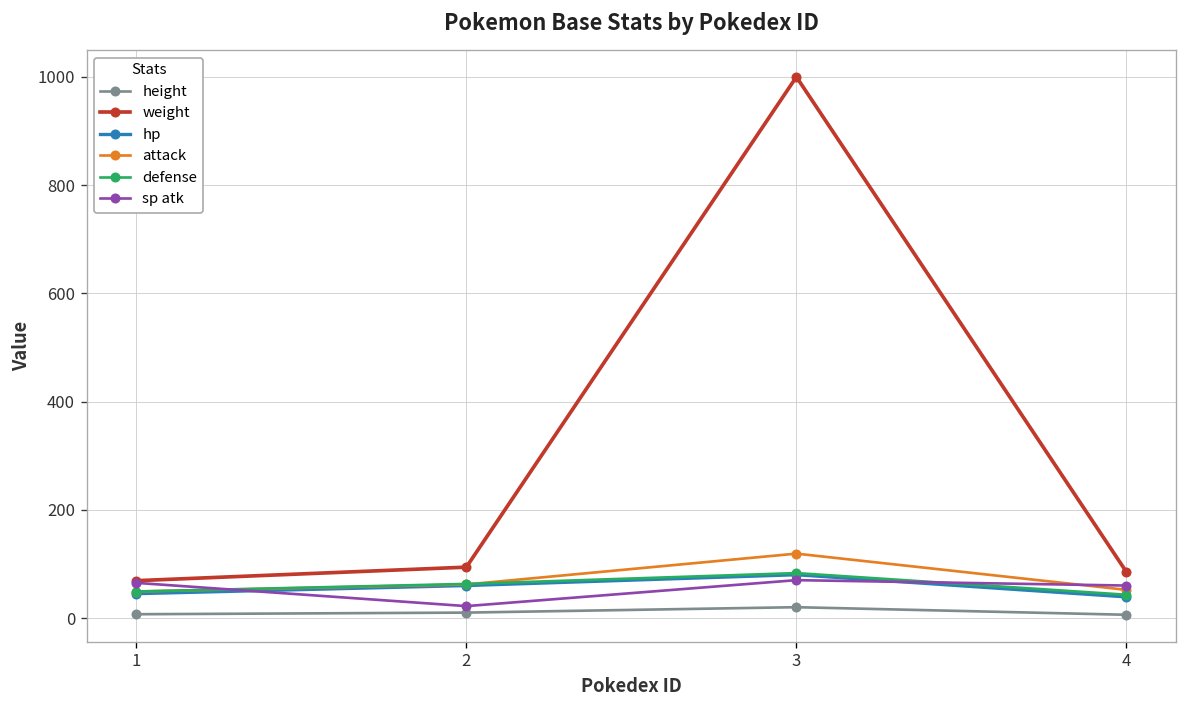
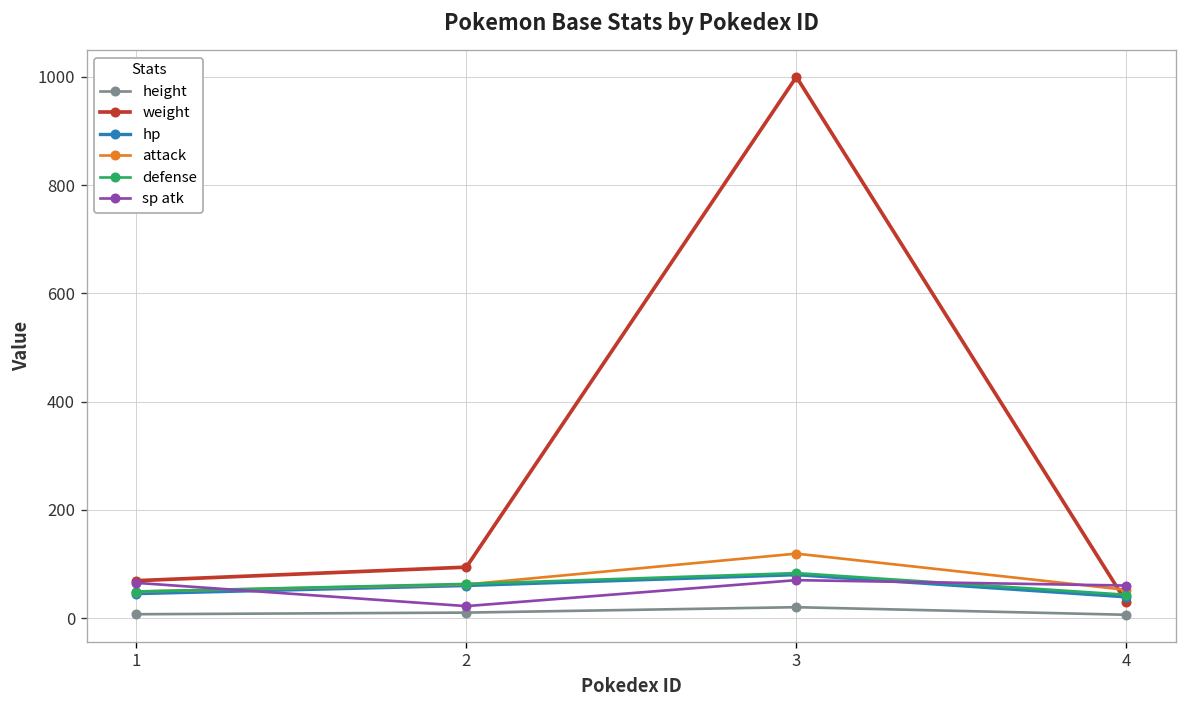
  {
    "height": {
      "1": 10,
      "2": 10,
      "3": 20,
      "4": 10
    },
    "weight": {
      "2": 90,
      "3": 1000,
-     "4": 90
+     "4": 30
    },
    "attack": {
      "3": 120,
      "4": 50
    },
    "sp atk": {
      "2": 20,
      "3": 70,
      "4": 60
    }
  }
